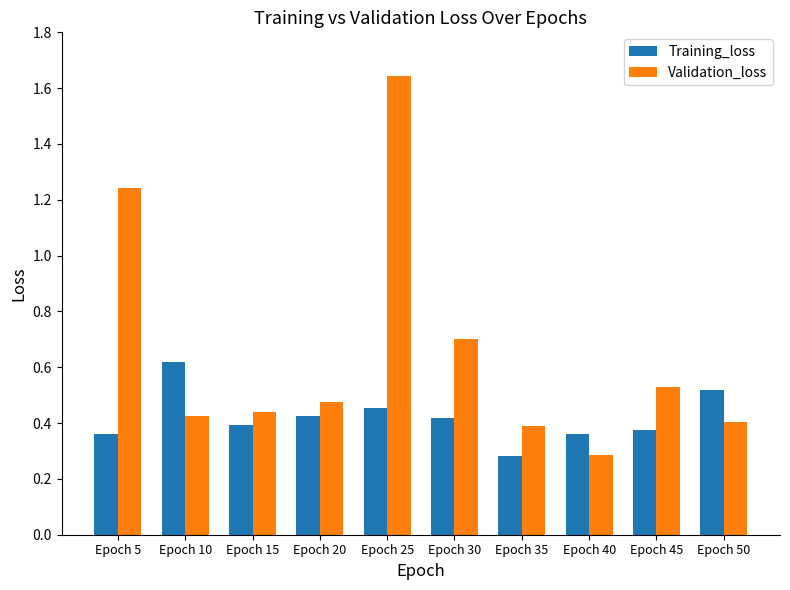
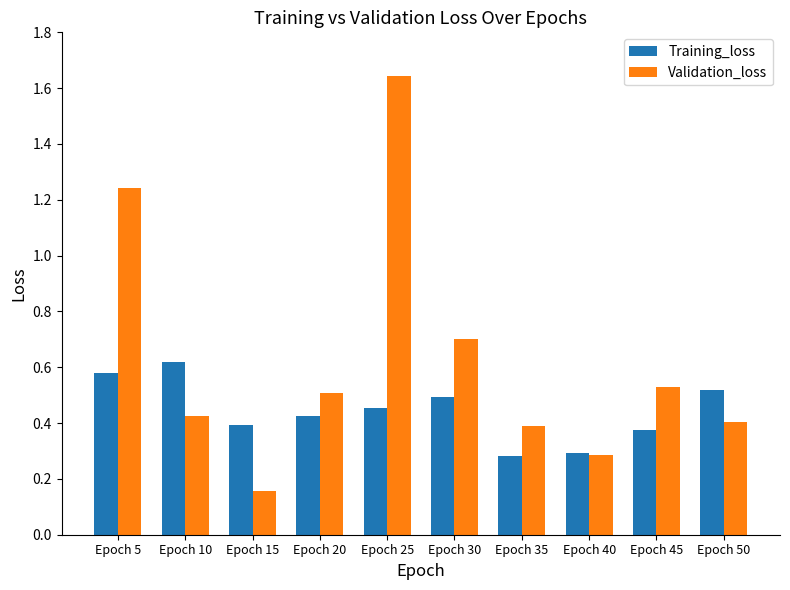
  {
    "Training_loss": {
-     "Epoch 5": 0.36,
+     "Epoch 5": 0.58,
      "Epoch 10": 0.62,
      "Epoch 15": 0.39,
      "Epoch 20": 0.43,
      "Epoch 25": 0.45,
-     "Epoch 30": 0.42,
+     "Epoch 30": 0.49,
      "Epoch 35": 0.28,
-     "Epoch 40": 0.36,
+     "Epoch 40": 0.29,
      "Epoch 45": 0.38,
      "Epoch 50": 0.52
    },
    "Validation_loss": {
      "Epoch 5": 1.24,
      "Epoch 10": 0.43,
-     "Epoch 15": 0.44,
-     "Epoch 20": 0.47,
+     "Epoch 15": 0.15,
+     "Epoch 20": 0.51,
      "Epoch 25": 1.64,
      "Epoch 30": 0.70,
      "Epoch 35": 0.39,
      "Epoch 40": 0.29,
      "Epoch 45": 0.53,
      "Epoch 50": 0.40
    }
  }
